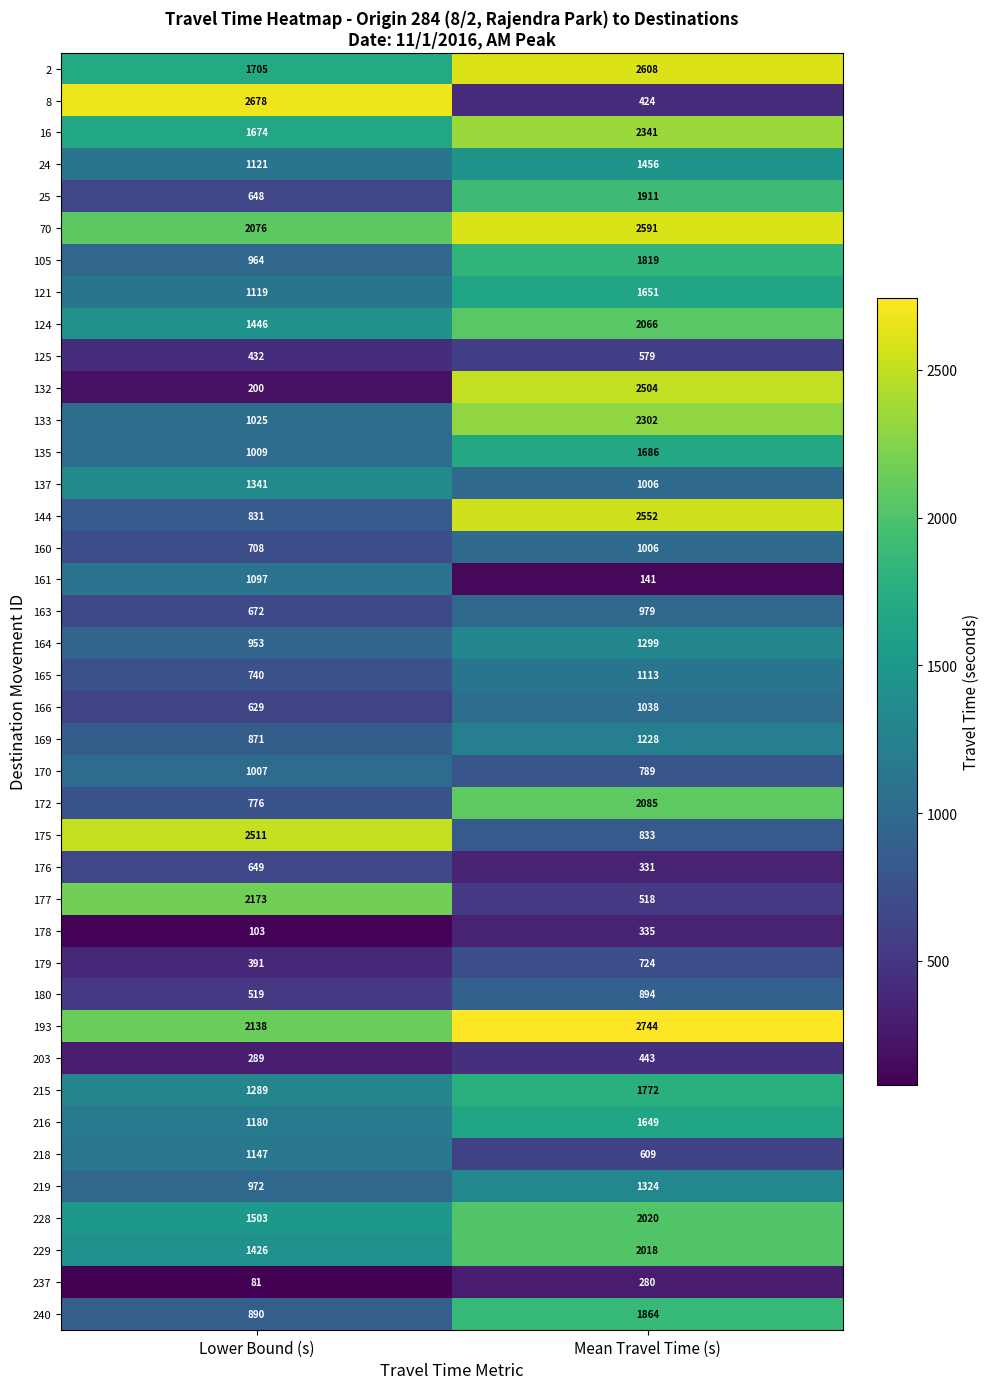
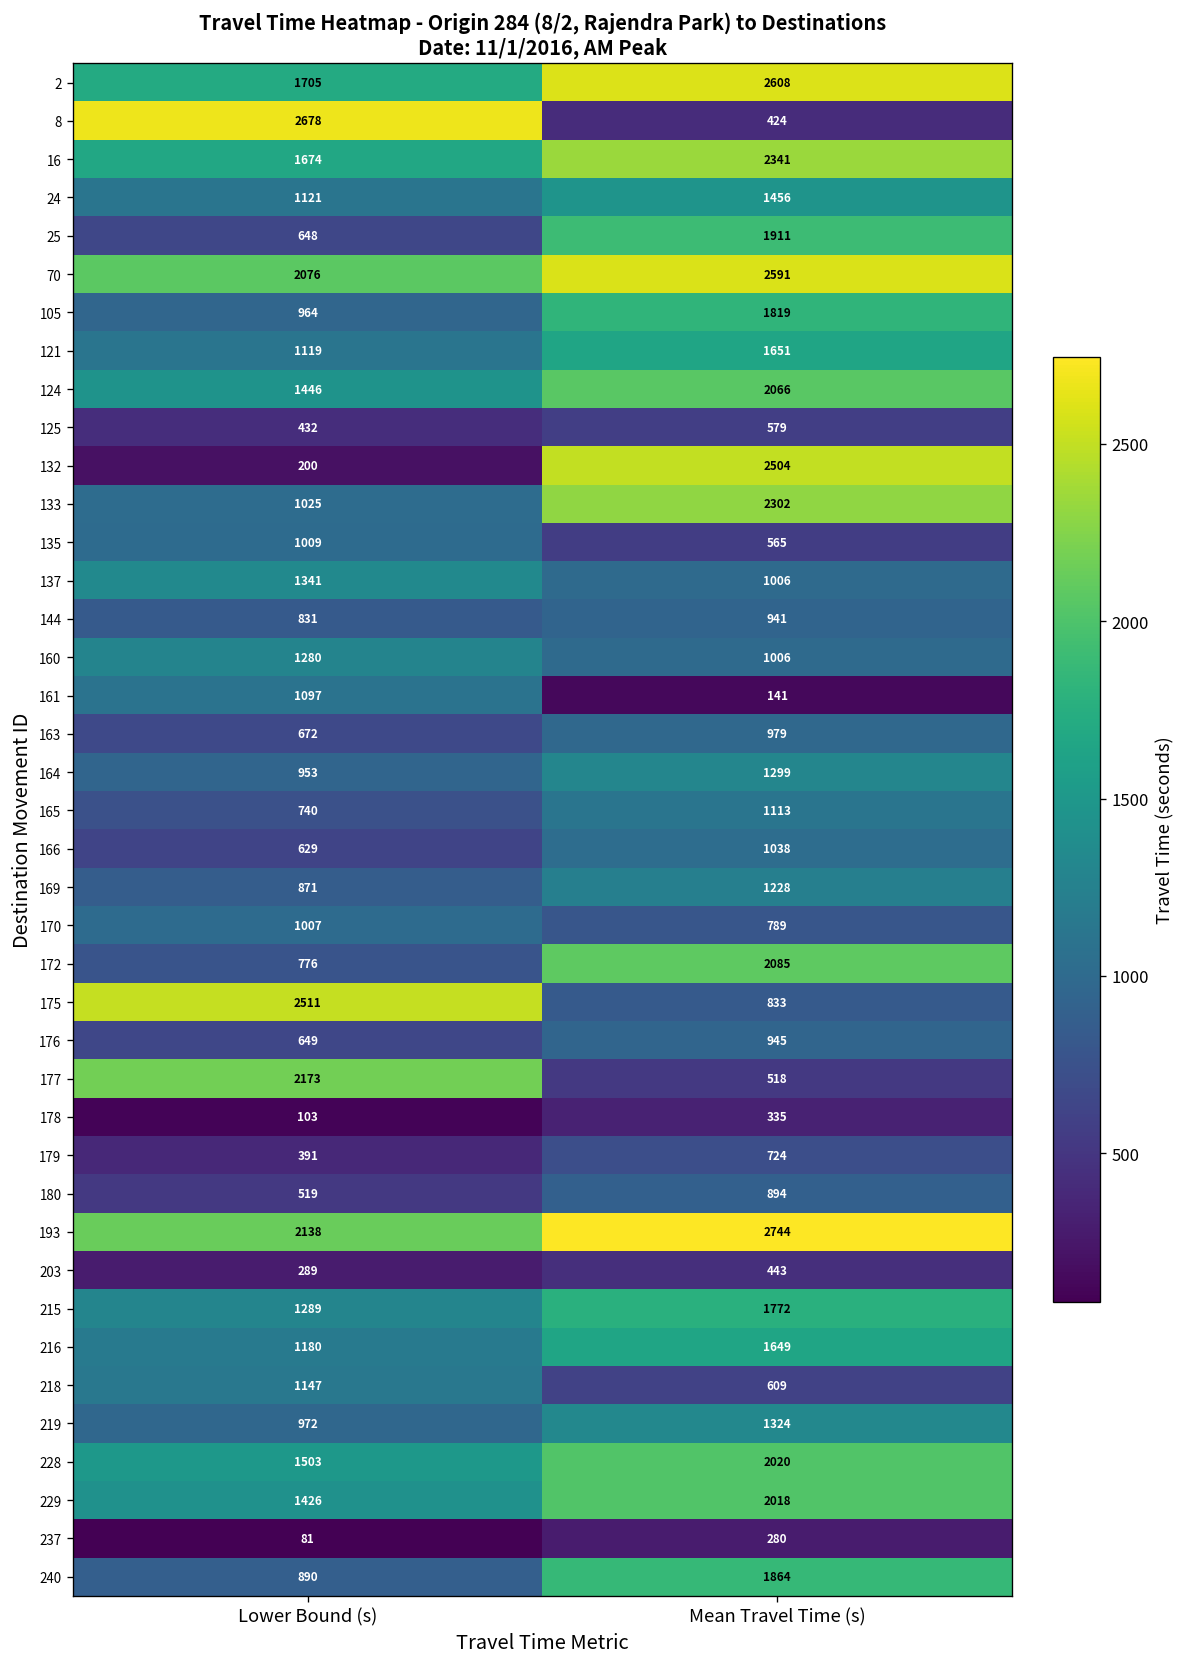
  {
    "2": {
      "Lower Bound (s)": 1705,
      "Mean Travel Time (s)": 2608
    },
    "8": {
      "Lower Bound (s)": 2678,
      "Mean Travel Time (s)": 424
    },
    "16": {
      "Lower Bound (s)": 1674,
      "Mean Travel Time (s)": 2341
    },
    "24": {
      "Lower Bound (s)": 1121,
      "Mean Travel Time (s)": 1456
    },
    "25": {
      "Lower Bound (s)": 648,
      "Mean Travel Time (s)": 1911
    },
    "70": {
      "Lower Bound (s)": 2076,
      "Mean Travel Time (s)": 2591
    },
    "105": {
      "Lower Bound (s)": 964,
      "Mean Travel Time (s)": 1819
    },
    "121": {
      "Lower Bound (s)": 1119,
      "Mean Travel Time (s)": 1651
    },
    "124": {
      "Lower Bound (s)": 1446,
      "Mean Travel Time (s)": 2066
    },
    "125": {
      "Lower Bound (s)": 432,
      "Mean Travel Time (s)": 579
    },
    "132": {
      "Lower Bound (s)": 200,
      "Mean Travel Time (s)": 2504
    },
    "133": {
      "Lower Bound (s)": 1025,
      "Mean Travel Time (s)": 2302
    },
    "135": {
      "Lower Bound (s)": 1009,
-     "Mean Travel Time (s)": 1686
+     "Mean Travel Time (s)": 565
    },
    "137": {
      "Lower Bound (s)": 1341,
      "Mean Travel Time (s)": 1006
    },
    "144": {
      "Lower Bound (s)": 831,
-     "Mean Travel Time (s)": 2552
+     "Mean Travel Time (s)": 941
    },
    "160": {
-     "Lower Bound (s)": 708,
+     "Lower Bound (s)": 1280,
      "Mean Travel Time (s)": 1006
    },
    "161": {
      "Lower Bound (s)": 1097,
      "Mean Travel Time (s)": 141
    },
    "163": {
      "Lower Bound (s)": 672,
      "Mean Travel Time (s)": 979
    },
    "164": {
      "Lower Bound (s)": 953,
      "Mean Travel Time (s)": 1299
    },
    "165": {
      "Lower Bound (s)": 740,
      "Mean Travel Time (s)": 1113
    },
    "166": {
      "Lower Bound (s)": 629,
      "Mean Travel Time (s)": 1038
    },
    "169": {
      "Lower Bound (s)": 871,
      "Mean Travel Time (s)": 1228
    },
    "170": {
      "Lower Bound (s)": 1007,
      "Mean Travel Time (s)": 789
    },
    "172": {
      "Lower Bound (s)": 776,
      "Mean Travel Time (s)": 2085
    },
    "175": {
      "Lower Bound (s)": 2511,
      "Mean Travel Time (s)": 833
    },
    "176": {
      "Lower Bound (s)": 649,
-     "Mean Travel Time (s)": 331
+     "Mean Travel Time (s)": 945
    },
    "177": {
      "Lower Bound (s)": 2173,
      "Mean Travel Time (s)": 518
    },
    "178": {
      "Lower Bound (s)": 103,
      "Mean Travel Time (s)": 335
    },
    "179": {
      "Lower Bound (s)": 391,
      "Mean Travel Time (s)": 724
    },
    "180": {
      "Lower Bound (s)": 519,
      "Mean Travel Time (s)": 894
    },
    "193": {
      "Lower Bound (s)": 2138,
      "Mean Travel Time (s)": 2744
    },
    "203": {
      "Lower Bound (s)": 289,
      "Mean Travel Time (s)": 443
    },
    "215": {
      "Lower Bound (s)": 1289,
      "Mean Travel Time (s)": 1772
    },
    "216": {
      "Lower Bound (s)": 1180,
      "Mean Travel Time (s)": 1649
    },
    "218": {
      "Lower Bound (s)": 1147,
      "Mean Travel Time (s)": 609
    },
    "219": {
      "Lower Bound (s)": 972,
      "Mean Travel Time (s)": 1324
    },
    "228": {
      "Lower Bound (s)": 1503,
      "Mean Travel Time (s)": 2020
    },
    "229": {
      "Lower Bound (s)": 1426,
      "Mean Travel Time (s)": 2018
    },
    "237": {
      "Lower Bound (s)": 81,
      "Mean Travel Time (s)": 280
    },
    "240": {
      "Lower Bound (s)": 890,
      "Mean Travel Time (s)": 1864
    }
  }
